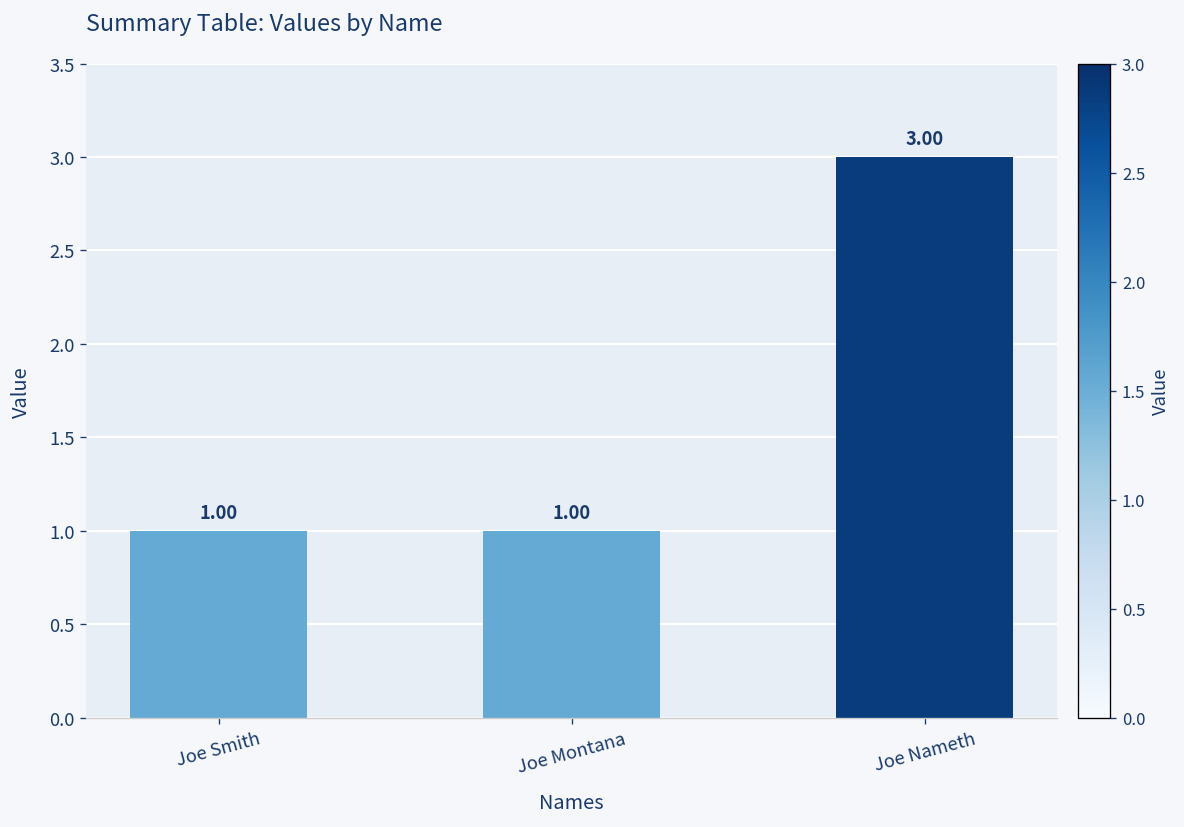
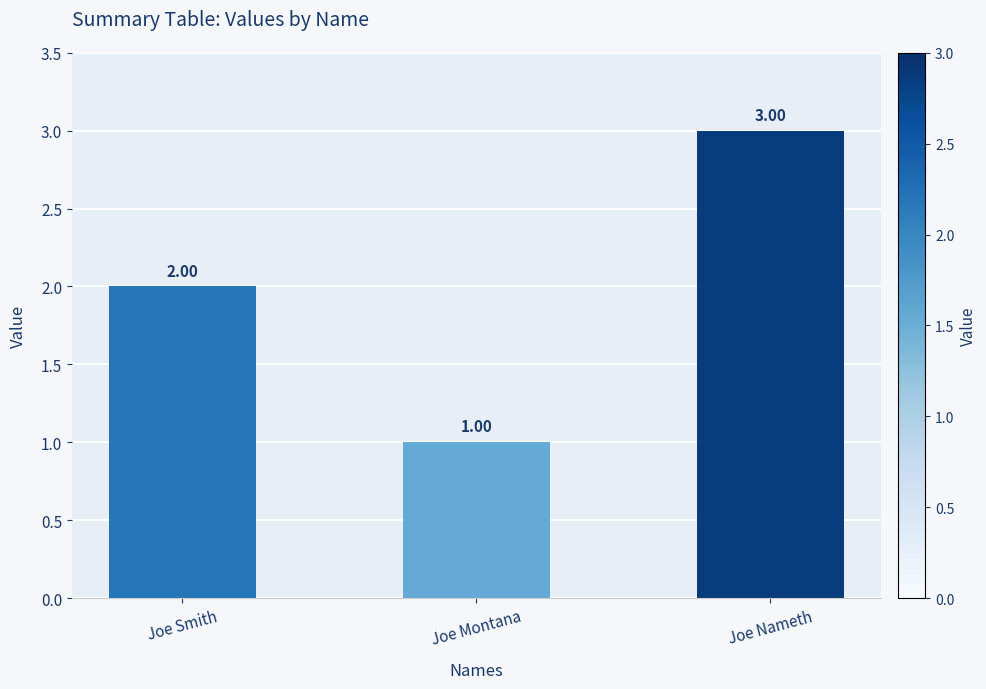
  {
-   "Joe Smith": 1.00,
+   "Joe Smith": 2.00,
    "Joe Montana": 1.00,
    "Joe Nameth": 3.00
  }
